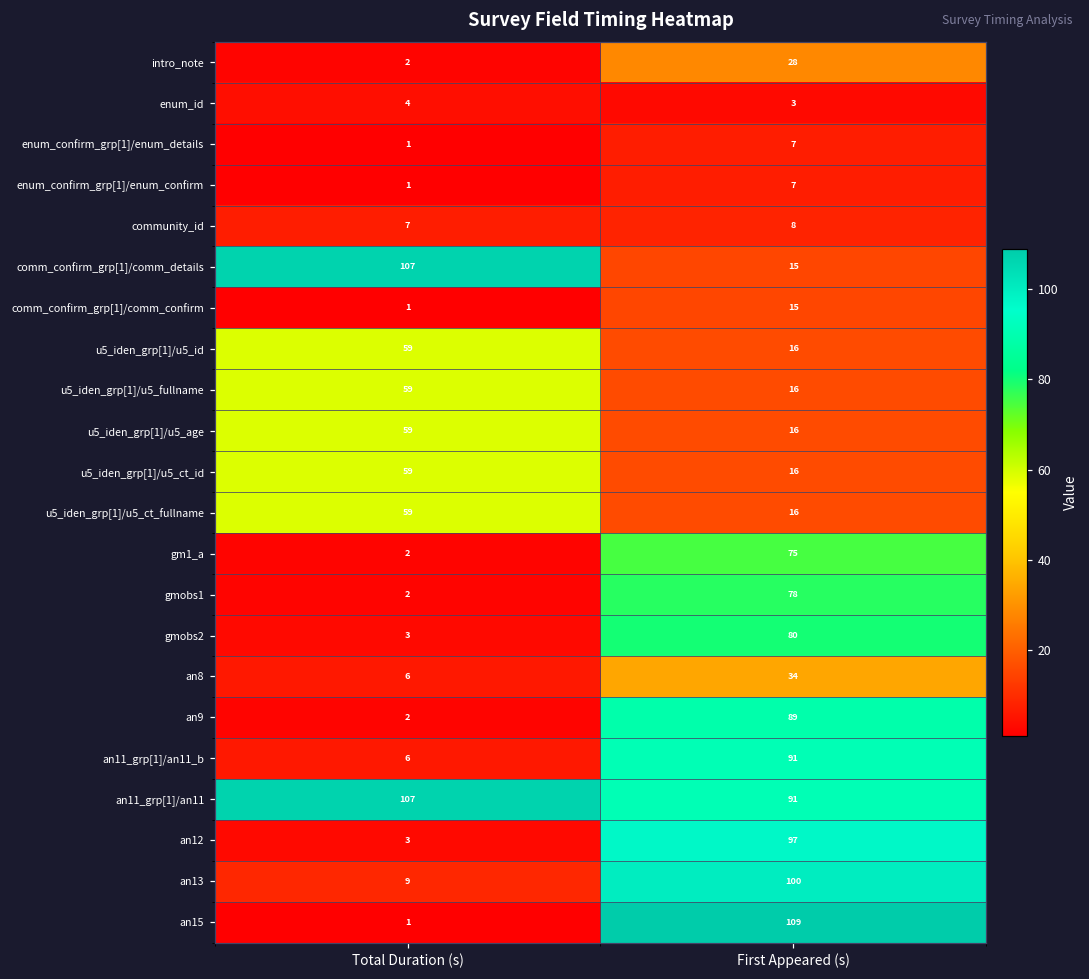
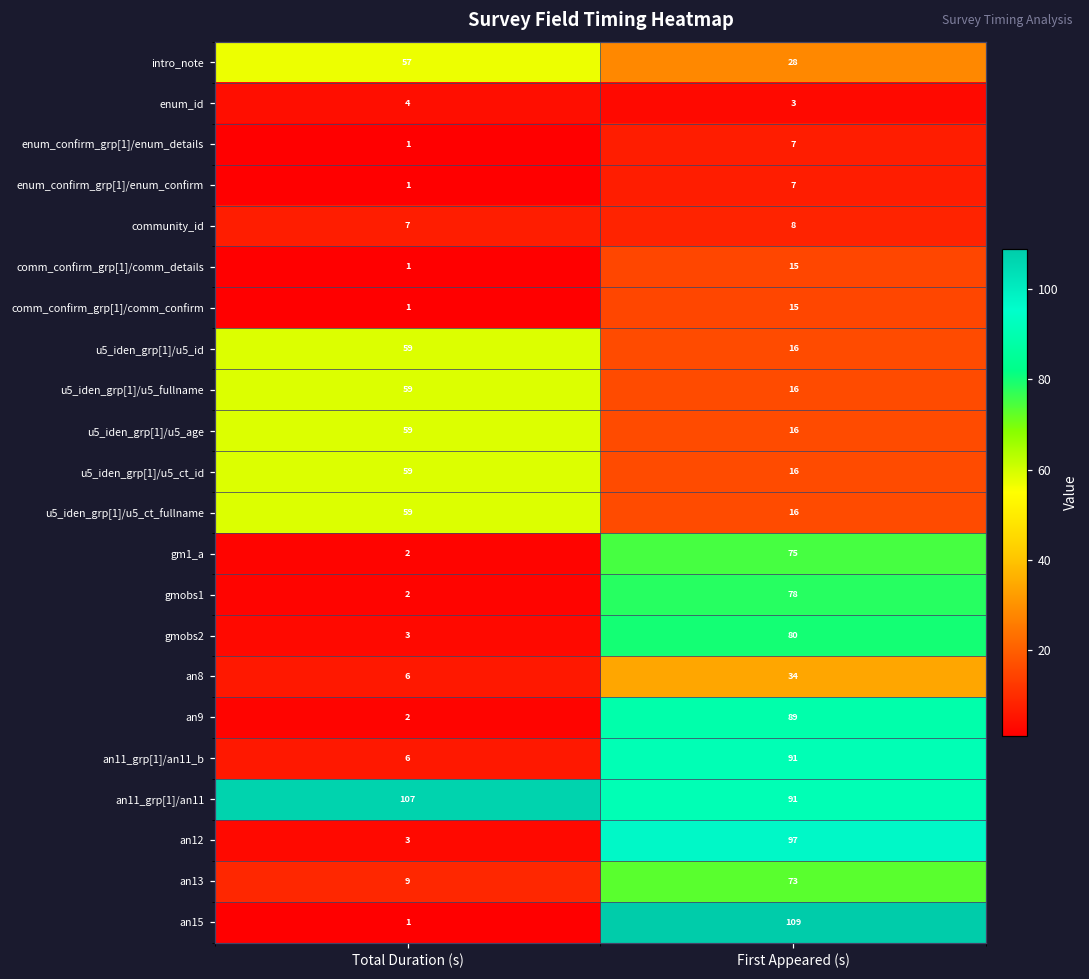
  {
    "intro_note": {
-     "Total Duration (s)": 2,
+     "Total Duration (s)": 57,
      "First Appeared (s)": 28
    },
    "enum_id": {
      "Total Duration (s)": 4,
      "First Appeared (s)": 3
    },
    "enum_confirm_grp[1]/enum_details": {
      "Total Duration (s)": 1,
      "First Appeared (s)": 7
    },
    "enum_confirm_grp[1]/enum_confirm": {
      "Total Duration (s)": 1,
      "First Appeared (s)": 7
    },
    "community_id": {
      "Total Duration (s)": 7,
      "First Appeared (s)": 8
    },
    "comm_confirm_grp[1]/comm_details": {
-     "Total Duration (s)": 107,
+     "Total Duration (s)": 1,
      "First Appeared (s)": 15
    },
    "comm_confirm_grp[1]/comm_confirm": {
      "Total Duration (s)": 1,
      "First Appeared (s)": 15
    },
    "u5_iden_grp[1]/u5_id": {
      "Total Duration (s)": 59,
      "First Appeared (s)": 16
    },
    "u5_iden_grp[1]/u5_fullname": {
      "Total Duration (s)": 59,
      "First Appeared (s)": 16
    },
    "u5_iden_grp[1]/u5_age": {
      "Total Duration (s)": 59,
      "First Appeared (s)": 16
    },
    "u5_iden_grp[1]/u5_ct_id": {
      "Total Duration (s)": 59,
      "First Appeared (s)": 16
    },
    "u5_iden_grp[1]/u5_ct_fullname": {
      "Total Duration (s)": 59,
      "First Appeared (s)": 16
    },
    "gm1_a": {
      "Total Duration (s)": 2,
      "First Appeared (s)": 75
    },
    "gmobs1": {
      "Total Duration (s)": 2,
      "First Appeared (s)": 78
    },
    "gmobs2": {
      "Total Duration (s)": 3,
      "First Appeared (s)": 80
    },
    "an8": {
      "Total Duration (s)": 6,
      "First Appeared (s)": 34
    },
    "an9": {
      "Total Duration (s)": 2,
      "First Appeared (s)": 89
    },
    "an11_grp[1]/an11_b": {
      "Total Duration (s)": 6,
      "First Appeared (s)": 91
    },
    "an11_grp[1]/an11": {
      "Total Duration (s)": 107,
      "First Appeared (s)": 91
    },
    "an12": {
      "Total Duration (s)": 3,
      "First Appeared (s)": 97
    },
    "an13": {
      "Total Duration (s)": 9,
-     "First Appeared (s)": 100
+     "First Appeared (s)": 73
    },
    "an15": {
      "Total Duration (s)": 1,
      "First Appeared (s)": 109
    }
  }
